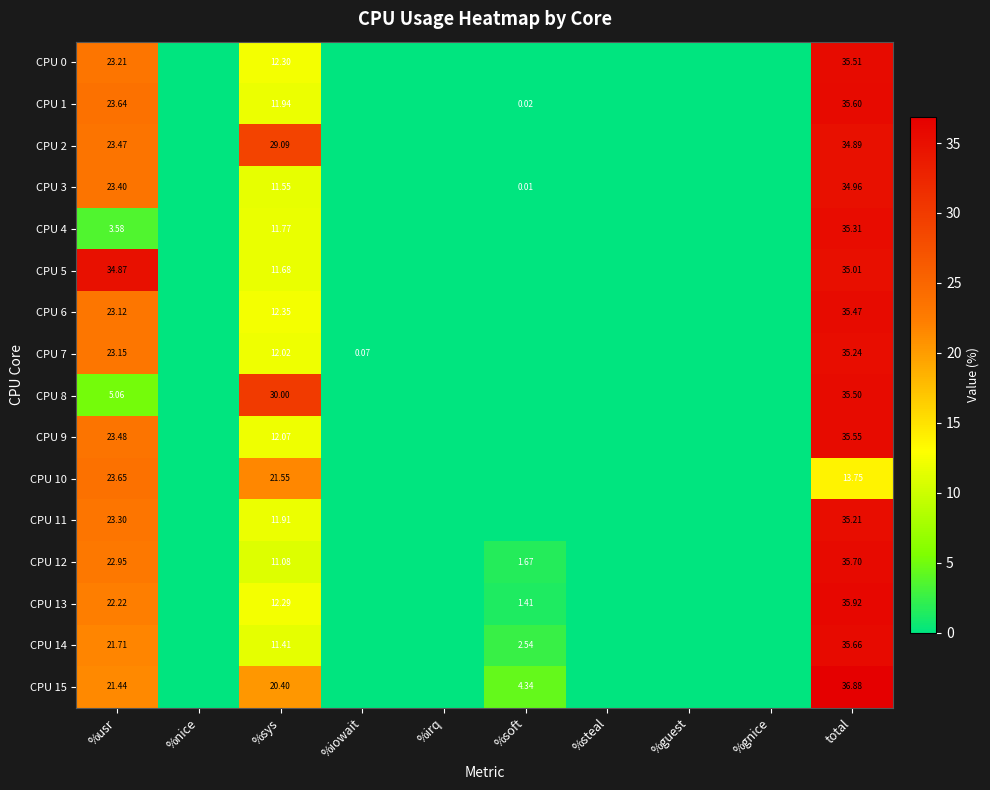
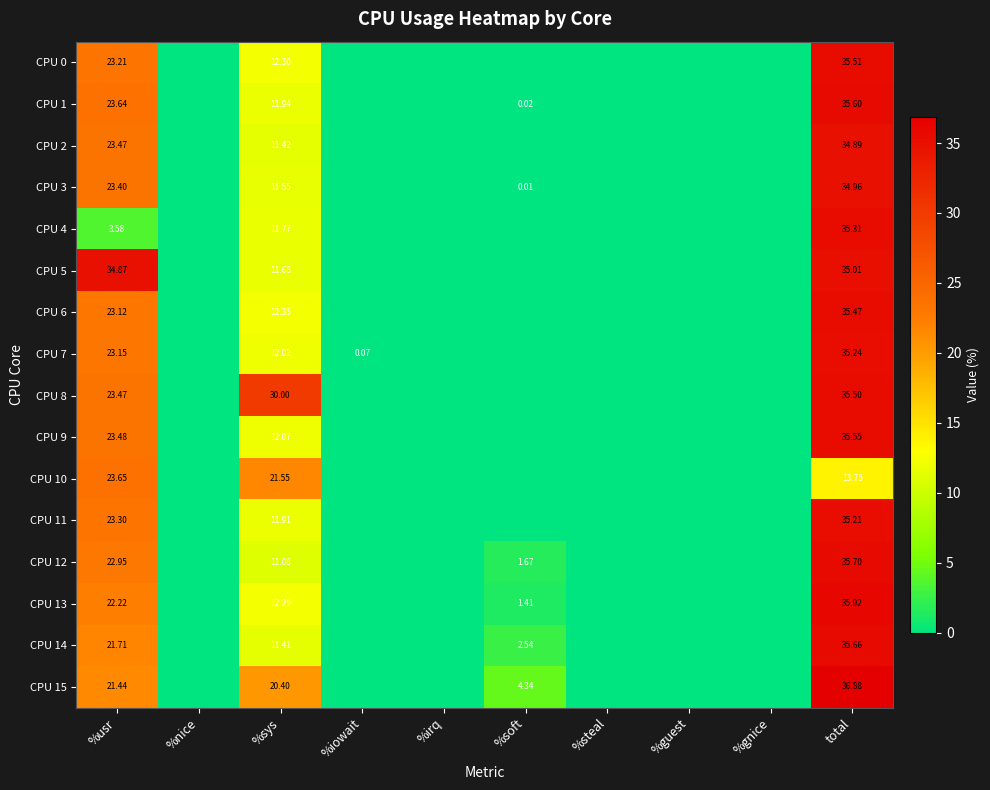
  {
    "CPU 0": {
      "%usr": 23.21,
      "%sys": 12.30,
      "total": 35.51
    },
    "CPU 1": {
      "%usr": 23.64,
      "%sys": 11.94,
      "%soft": 0.02,
      "total": 35.60
    },
    "CPU 2": {
      "%usr": 23.47,
-     "%sys": 29.09,
+     "%sys": 11.42,
      "total": 34.89
    },
    "CPU 3": {
      "%usr": 23.40,
      "%sys": 11.55,
      "%soft": 0.01,
      "total": 34.96
    },
    "CPU 4": {
      "%usr": 3.58,
      "%sys": 11.77,
      "total": 35.31
    },
    "CPU 5": {
      "%usr": 34.87,
      "%sys": 11.68,
      "total": 35.01
    },
    "CPU 6": {
      "%usr": 23.12,
      "%sys": 12.35,
      "total": 35.47
    },
    "CPU 7": {
      "%usr": 23.15,
      "%sys": 12.02,
      "%iowait": 0.07,
      "total": 35.24
    },
    "CPU 8": {
-     "%usr": 5.06,
+     "%usr": 23.47,
      "%sys": 30.00,
      "total": 35.50
    },
    "CPU 9": {
      "%usr": 23.48,
      "%sys": 12.07,
      "total": 35.55
    },
    "CPU 10": {
      "%usr": 23.65,
      "%sys": 21.55,
      "total": 13.75
    },
    "CPU 11": {
      "%usr": 23.30,
      "%sys": 11.91,
      "total": 35.21
    },
    "CPU 12": {
      "%usr": 22.95,
      "%sys": 11.08,
      "%soft": 1.67,
      "total": 35.70
    },
    "CPU 13": {
      "%usr": 22.22,
      "%sys": 12.29,
      "%soft": 1.41,
      "total": 35.92
    },
    "CPU 14": {
      "%usr": 21.71,
      "%sys": 11.41,
      "%soft": 2.54,
      "total": 35.66
    },
    "CPU 15": {
      "%usr": 21.44,
      "%sys": 20.40,
      "%soft": 4.34,
      "total": 36.88
    }
  }
